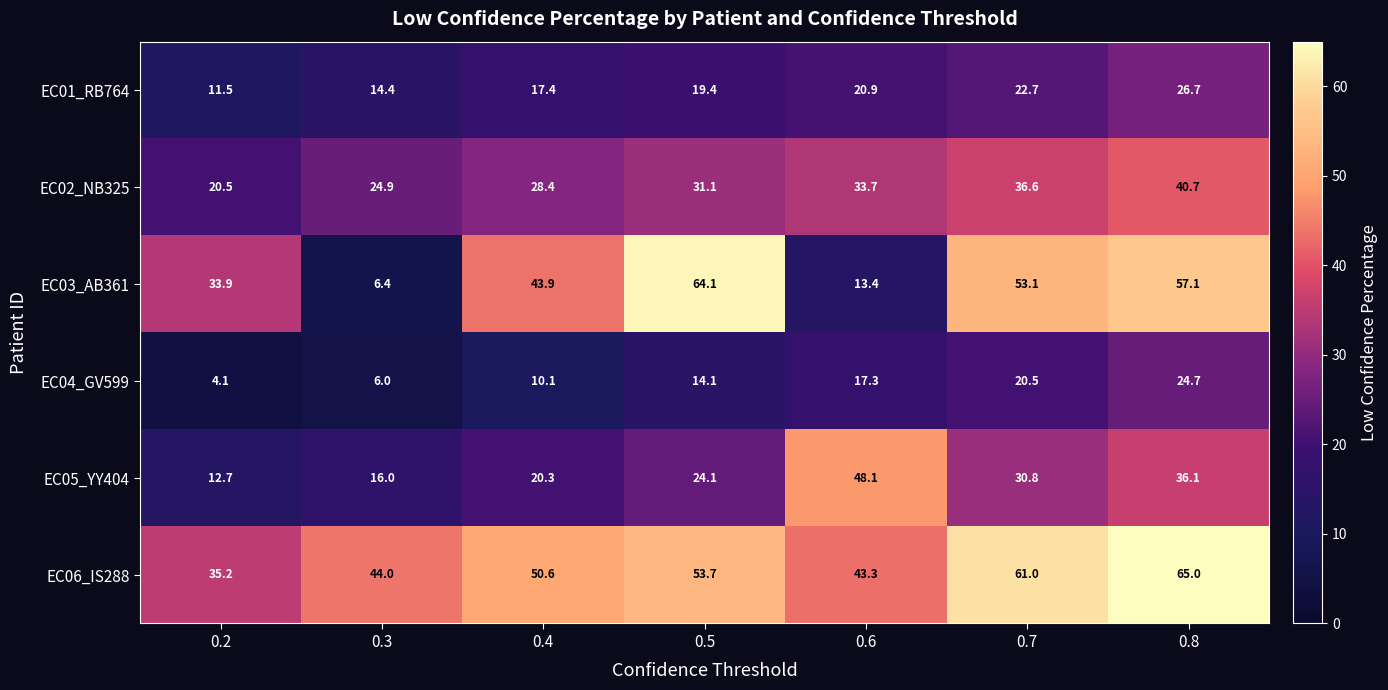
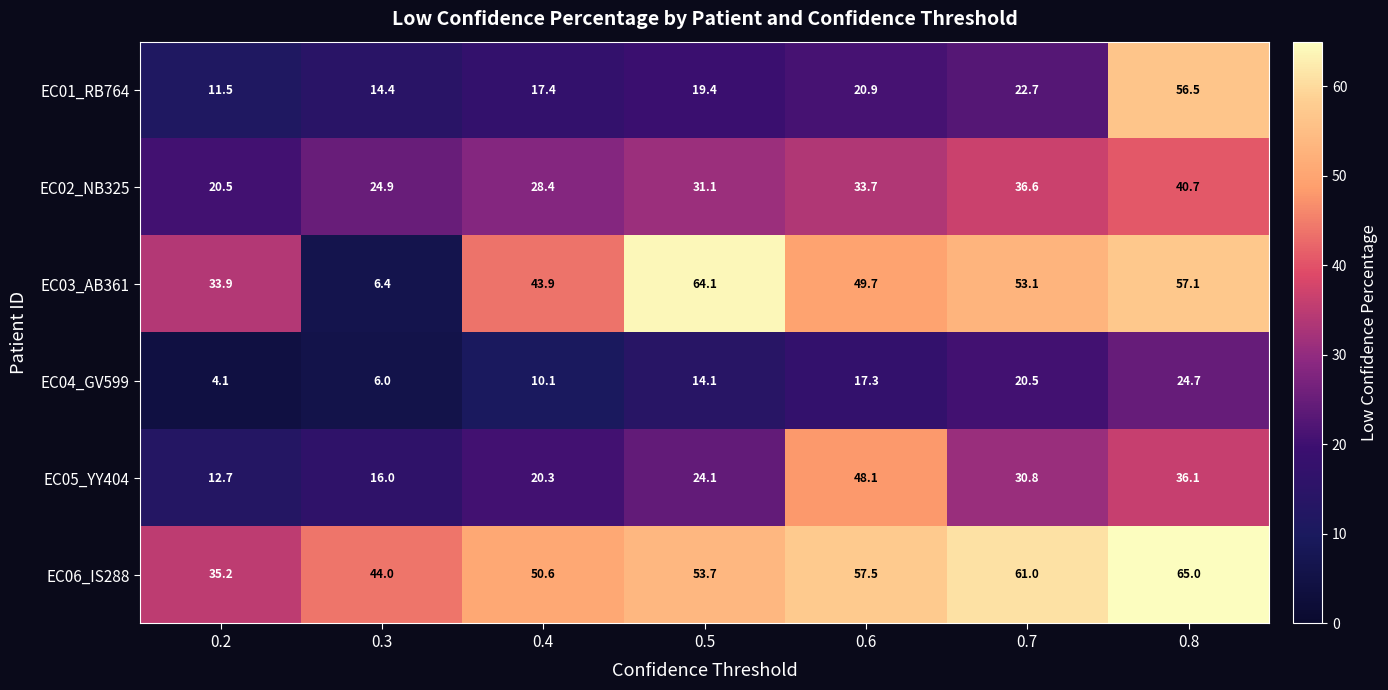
  {
    "EC01_RB764": {
      "0.2": 11.5,
      "0.3": 14.4,
      "0.4": 17.4,
      "0.5": 19.4,
      "0.6": 20.9,
      "0.7": 22.7,
-     "0.8": 26.7
+     "0.8": 56.5
    },
    "EC02_NB325": {
      "0.2": 20.5,
      "0.3": 24.9,
      "0.4": 28.4,
      "0.5": 31.1,
      "0.6": 33.7,
      "0.7": 36.6,
      "0.8": 40.7
    },
    "EC03_AB361": {
      "0.2": 33.9,
      "0.3": 6.4,
      "0.4": 43.9,
      "0.5": 64.1,
-     "0.6": 13.4,
+     "0.6": 49.7,
      "0.7": 53.1,
      "0.8": 57.1
    },
    "EC04_GV599": {
      "0.2": 4.1,
      "0.3": 6.0,
      "0.4": 10.1,
      "0.5": 14.1,
      "0.6": 17.3,
      "0.7": 20.5,
      "0.8": 24.7
    },
    "EC05_YY404": {
      "0.2": 12.7,
      "0.3": 16.0,
      "0.4": 20.3,
      "0.5": 24.1,
      "0.6": 48.1,
      "0.7": 30.8,
      "0.8": 36.1
    },
    "EC06_IS288": {
      "0.2": 35.2,
      "0.3": 44.0,
      "0.4": 50.6,
      "0.5": 53.7,
-     "0.6": 43.3,
+     "0.6": 57.5,
      "0.7": 61.0,
      "0.8": 65.0
    }
  }
